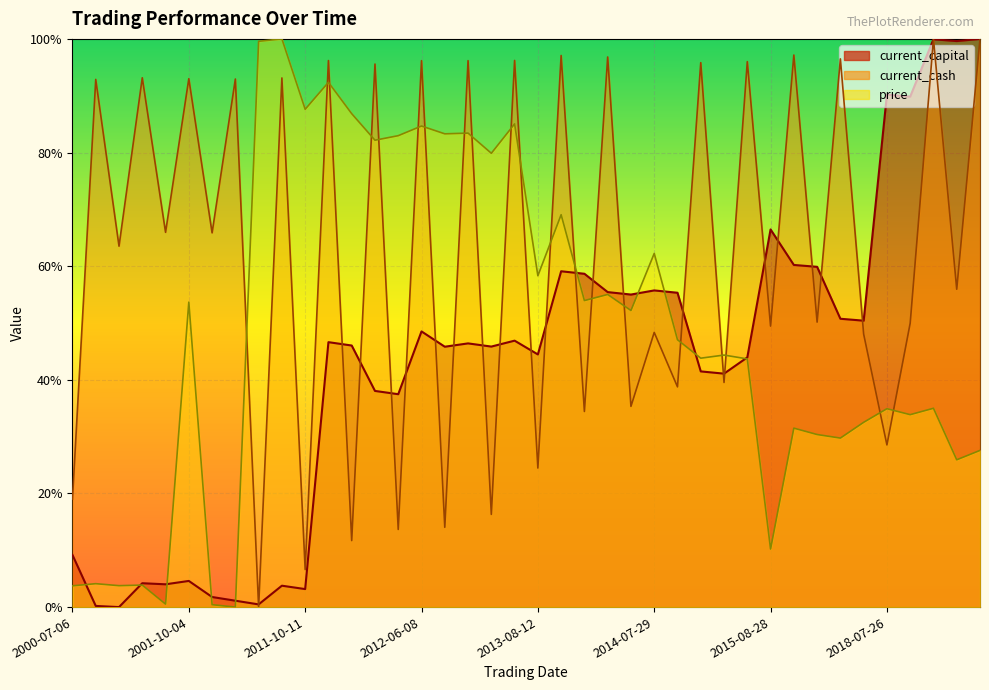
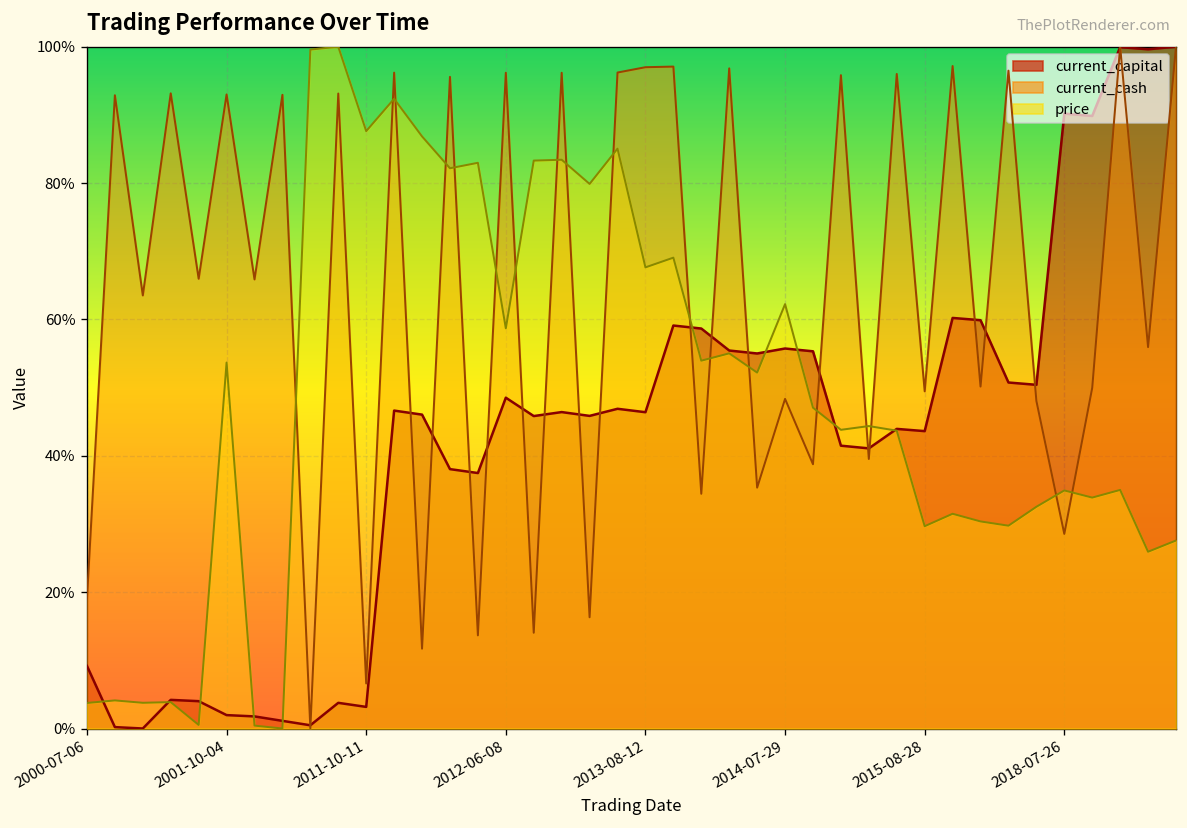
  {
    "current_capital": {
      "2000-07-06": "9%",
-     "2001-10-04": "5%",
+     "2001-10-04": "2%",
      "2011-10-11": "3%",
      "2012-06-08": "49%",
-     "2013-08-12": "44%",
+     "2013-08-12": "46%",
      "2014-07-29": "56%",
-     "2015-08-28": "66%"
+     "2015-08-28": "44%"
    },
    "current_cash": {
      "2000-07-06": "19%",
      "2001-10-04": "93%",
      "2011-10-11": "7%",
      "2012-06-08": "96%",
-     "2013-08-12": "24%",
+     "2013-08-12": "97%",
      "2014-07-29": "48%",
      "2015-08-28": "49%",
      "2018-07-26": "29%"
    },
    "price": {
      "2000-07-06": "4%",
      "2001-10-04": "54%",
      "2011-10-11": "88%",
-     "2012-06-08": "85%",
-     "2013-08-12": "58%",
+     "2012-06-08": "59%",
+     "2013-08-12": "68%",
      "2014-07-29": "62%",
-     "2015-08-28": "10%",
+     "2015-08-28": "30%",
      "2018-07-26": "35%"
    }
  }
